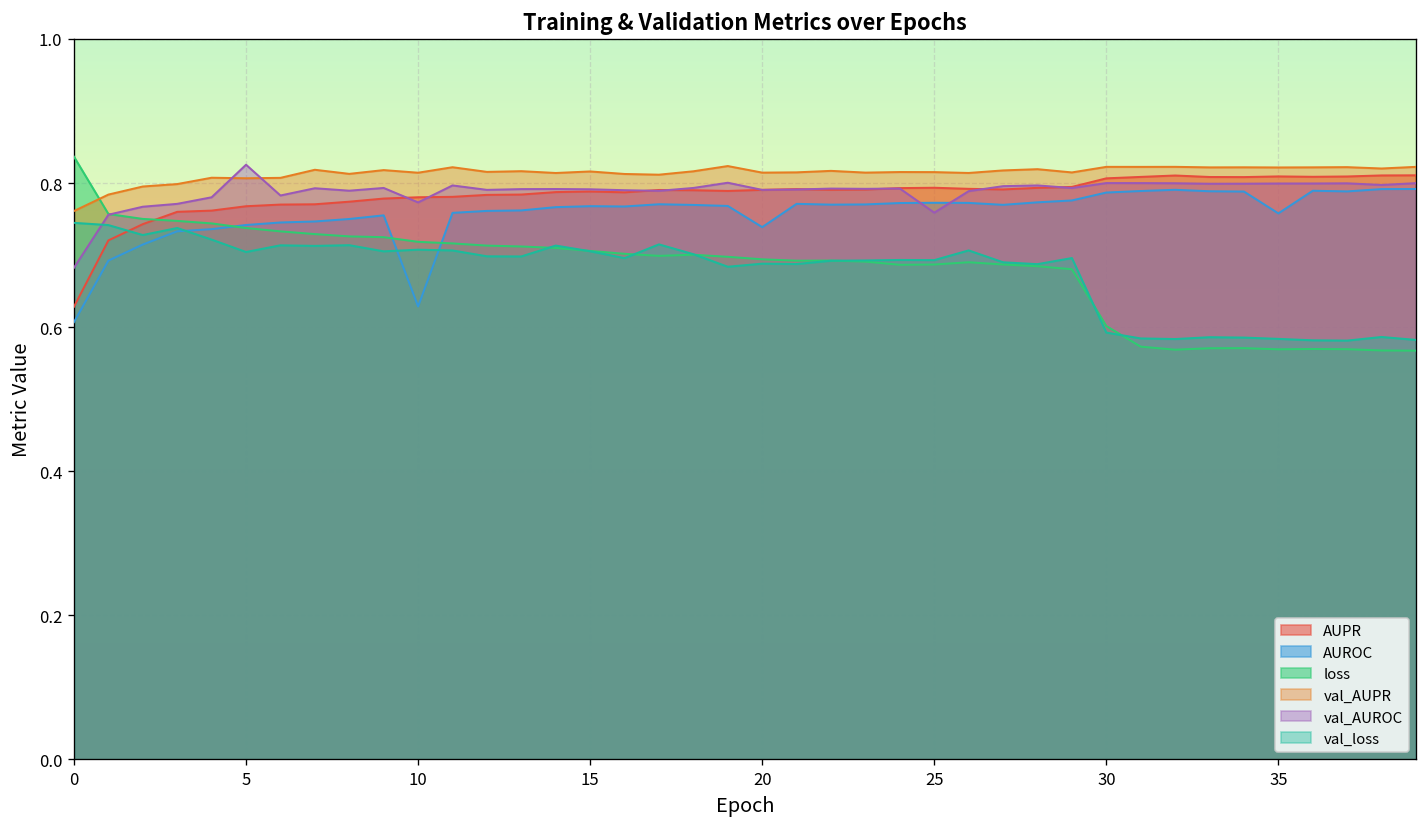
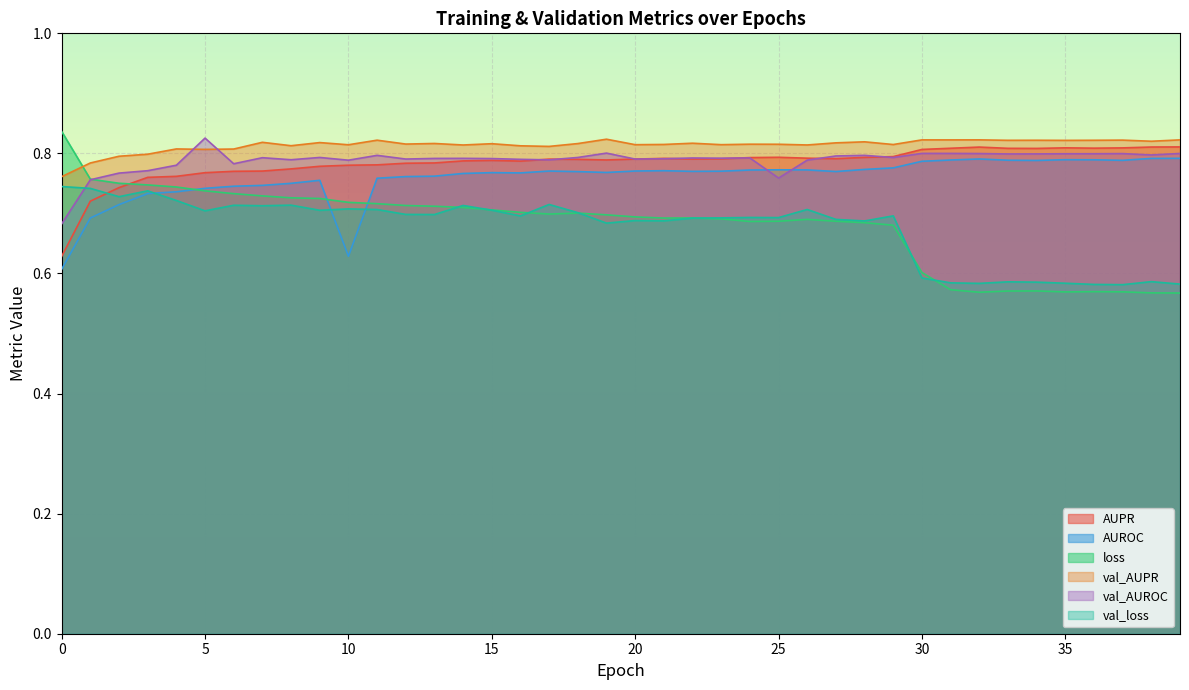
  {
    "AUROC": {
      "0": 0.61,
      "10": 0.63,
      "15": 0.77,
-     "20": 0.74,
+     "20": 0.77,
      "25": 0.77,
      "30": 0.79,
-     "35": 0.76
+     "35": 0.79
    },
    "val_AUROC": {
      "0": 0.68,
      "5": 0.83,
-     "10": 0.77,
+     "10": 0.79,
      "25": 0.76,
      "30": 0.80,
      "35": 0.80
    }
  }
